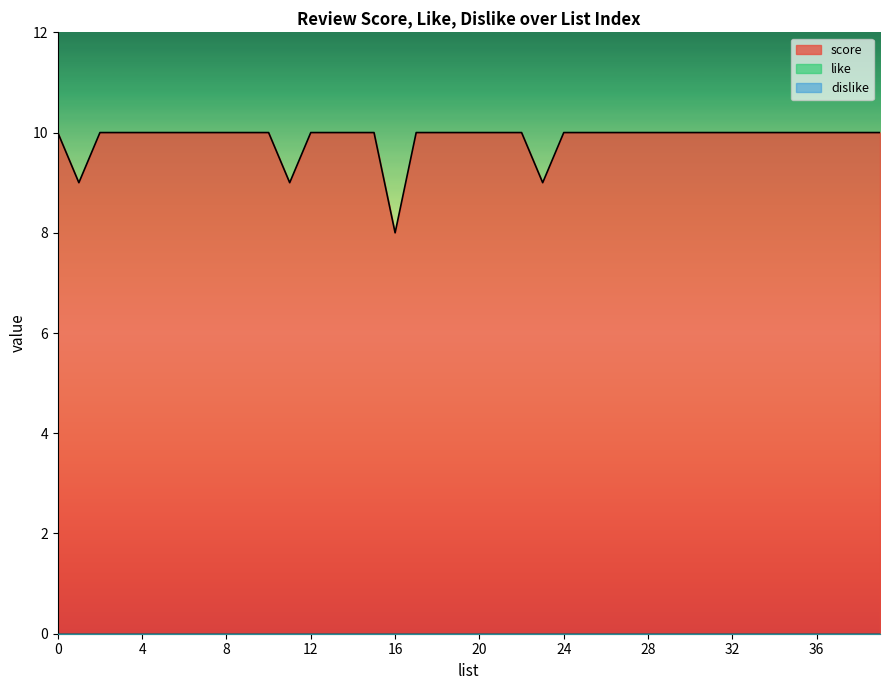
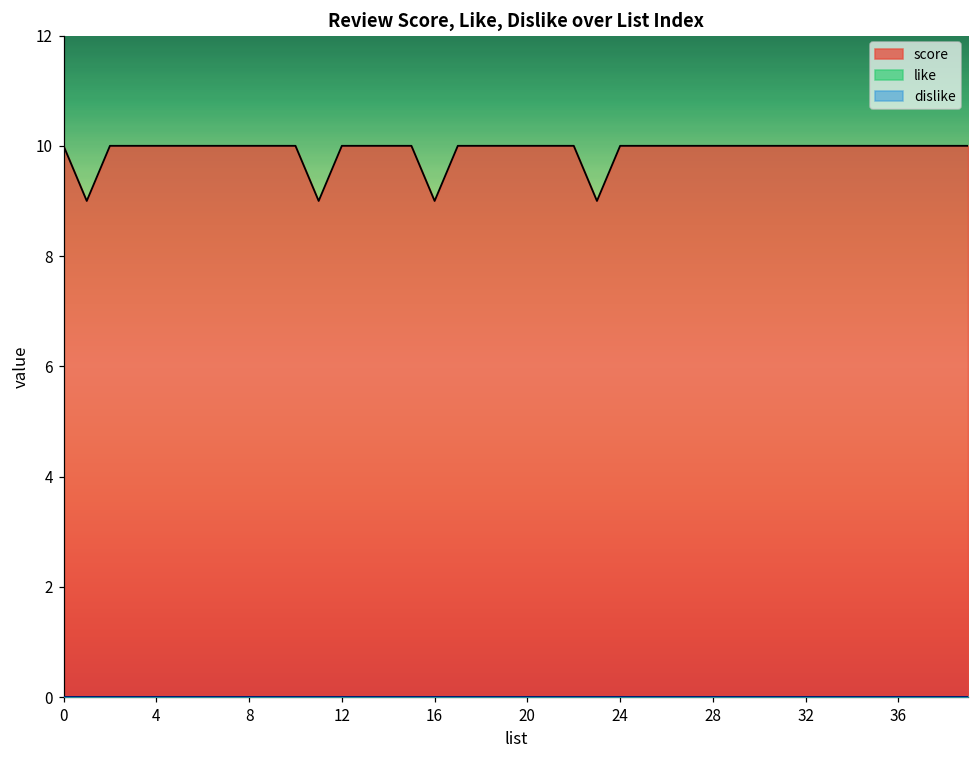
  {
    "score": {
      "0": 10,
      "4": 10,
      "8": 10,
      "12": 10,
-     "16": 8,
+     "16": 9,
      "20": 10,
      "24": 10,
      "28": 10,
      "32": 10,
      "36": 10
    },
    "dislike": {
      "0": 0,
      "4": 0,
      "8": 0,
      "12": 0,
      "16": 0,
      "20": 0,
      "24": 0,
      "28": 0,
      "32": 0,
      "36": 0
    }
  }
